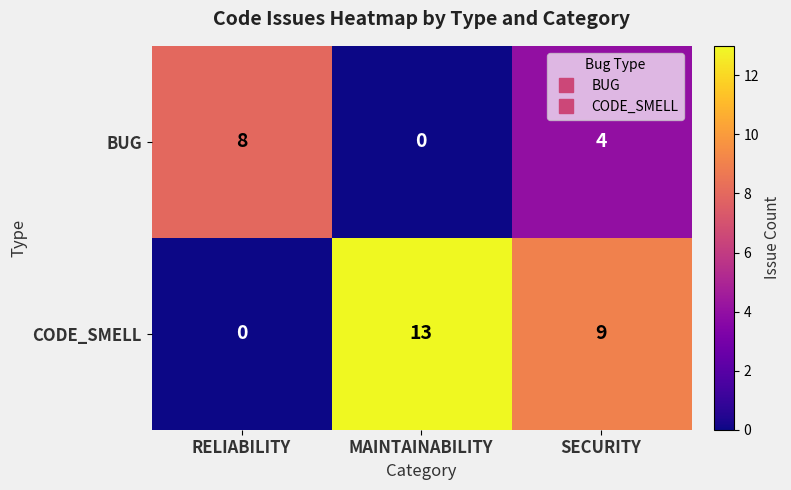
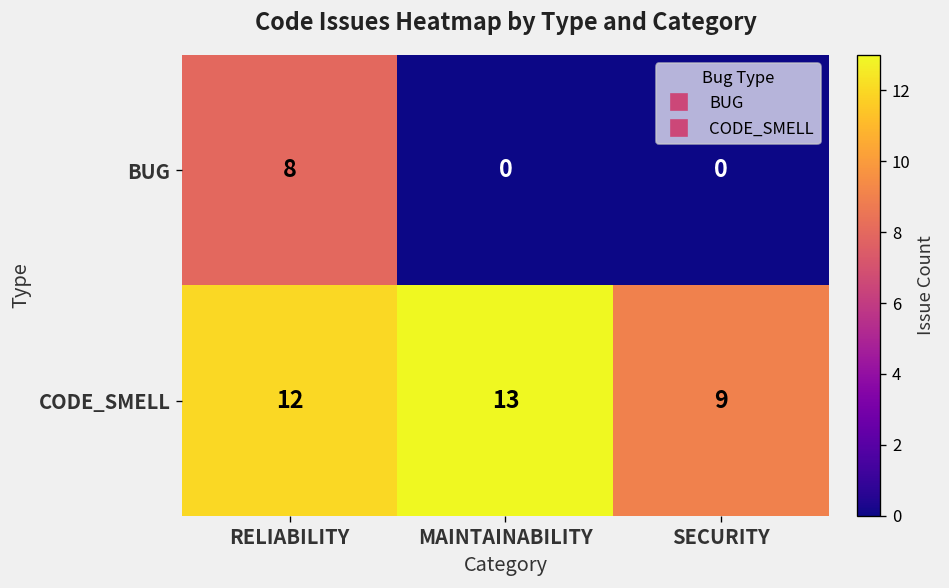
  {
    "BUG": {
      "RELIABILITY": 8,
      "MAINTAINABILITY": 0,
-     "SECURITY": 4
+     "SECURITY": 0
    },
    "CODE_SMELL": {
-     "RELIABILITY": 0,
+     "RELIABILITY": 12,
      "MAINTAINABILITY": 13,
      "SECURITY": 9
    }
  }
